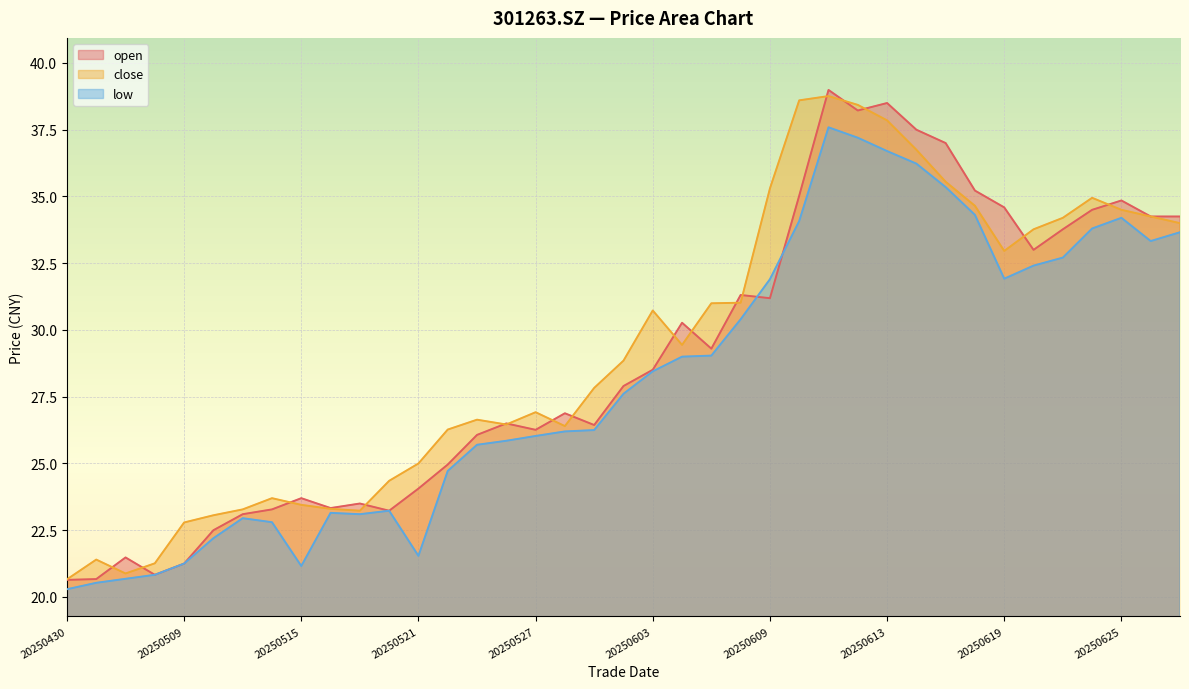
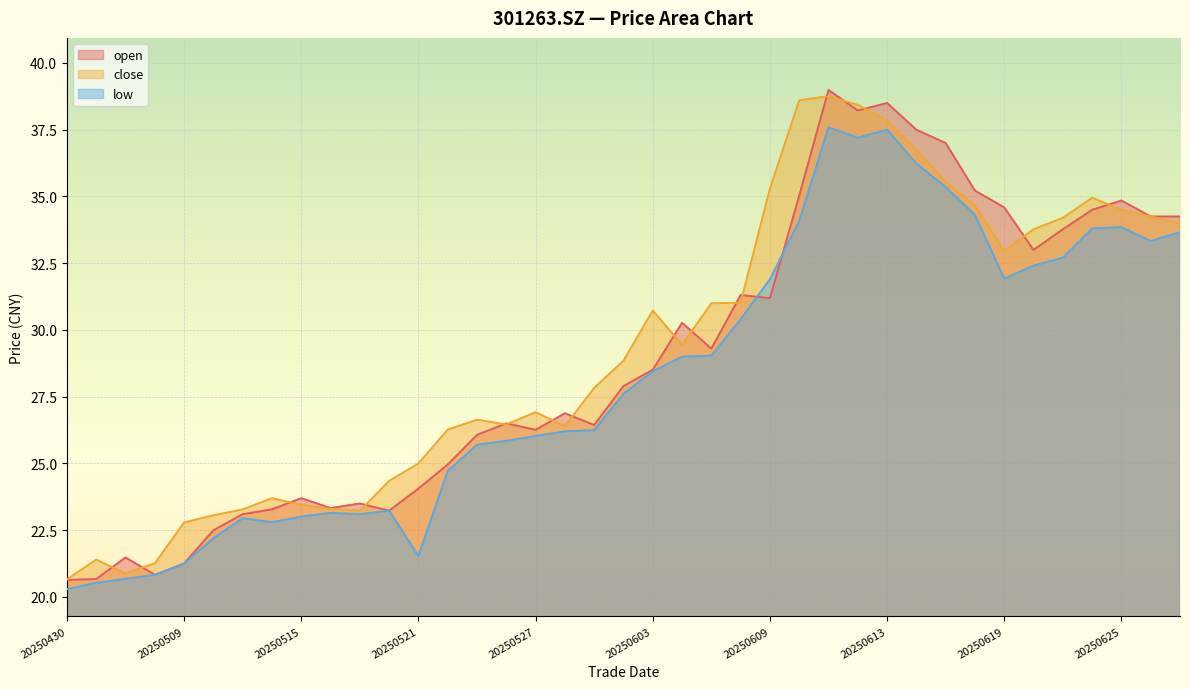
  {
    "low": {
      "20250430": 20.3,
-     "20250515": 21.2,
+     "20250515": 23.0,
      "20250521": 21.5,
      "20250527": 26.0,
      "20250609": 31.9,
-     "20250613": 36.7,
+     "20250613": 37.5,
      "20250619": 31.9,
-     "20250625": 34.2
+     "20250625": 33.9
    }
  }
